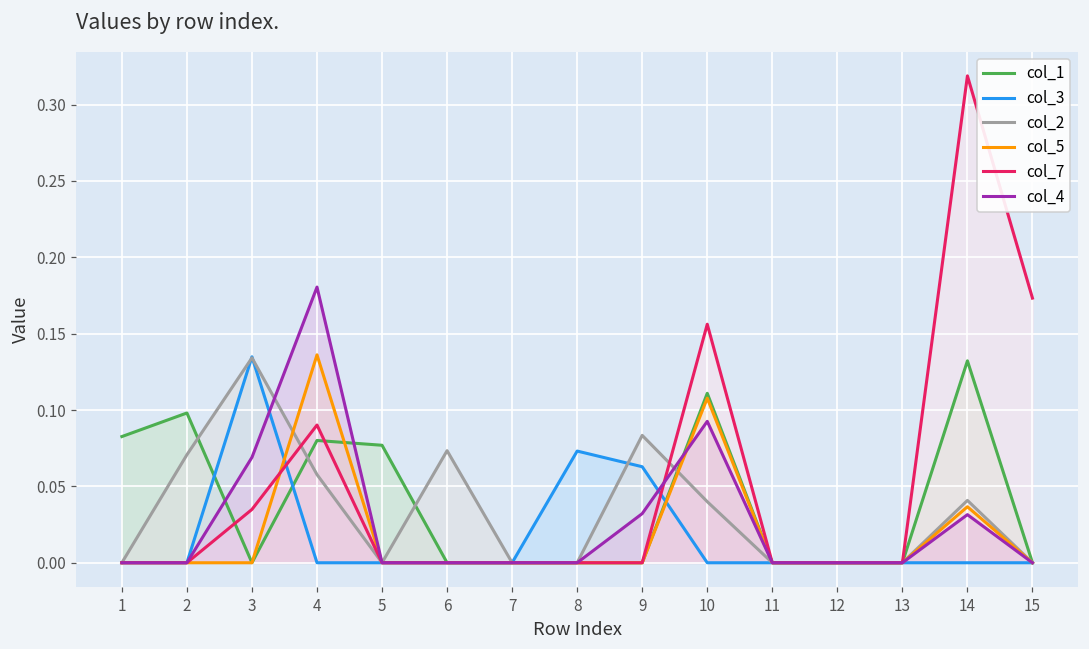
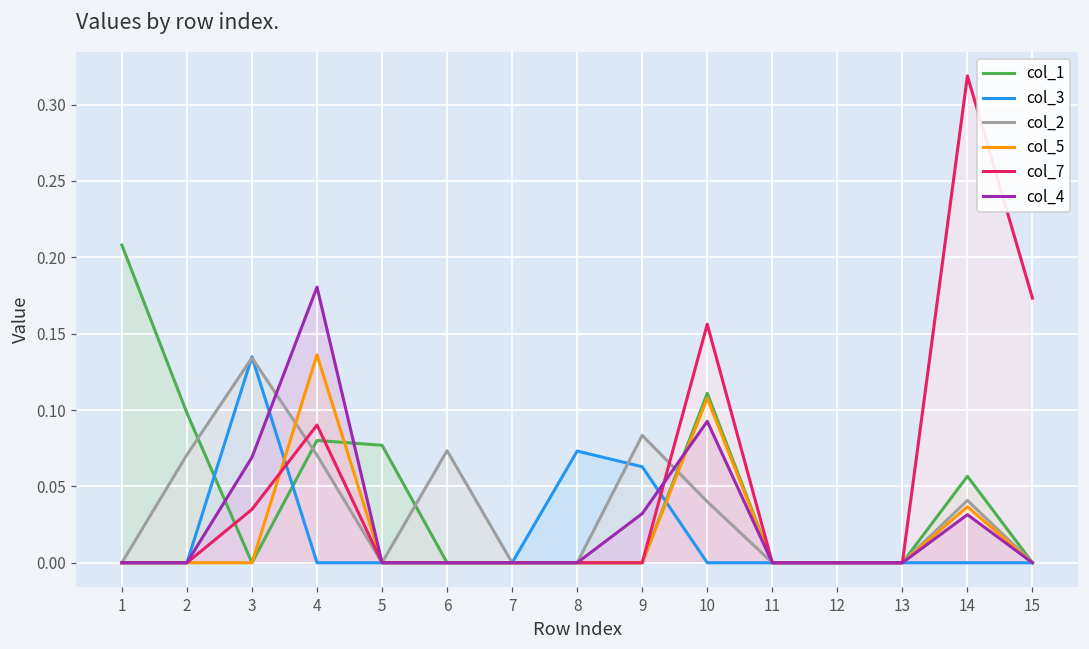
  {
    "col_1": {
-     "1": 0.083,
+     "1": 0.208,
      "2": 0.098,
      "4": 0.080,
      "5": 0.077,
      "10": 0.111,
-     "14": 0.132
+     "14": 0.057
    },
    "col_3": {
      "4": 0.000,
      "8": 0.073,
      "9": 0.063,
      "10": 0.000,
      "14": 0.000
    },
    "col_2": {
      "2": 0.071,
-     "4": 0.058,
+     "4": 0.070,
      "6": 0.073,
      "9": 0.083,
      "10": 0.040,
      "14": 0.041
    },
    "col_5": {
      "4": 0.136,
      "10": 0.108,
      "14": 0.037
    },
    "col_7": {
      "3": 0.035,
      "4": 0.090,
      "10": 0.156,
      "14": 0.319,
      "15": 0.173
    },
    "col_4": {
      "3": 0.069,
      "4": 0.180,
      "9": 0.032,
      "10": 0.093,
      "14": 0.031
    }
  }
